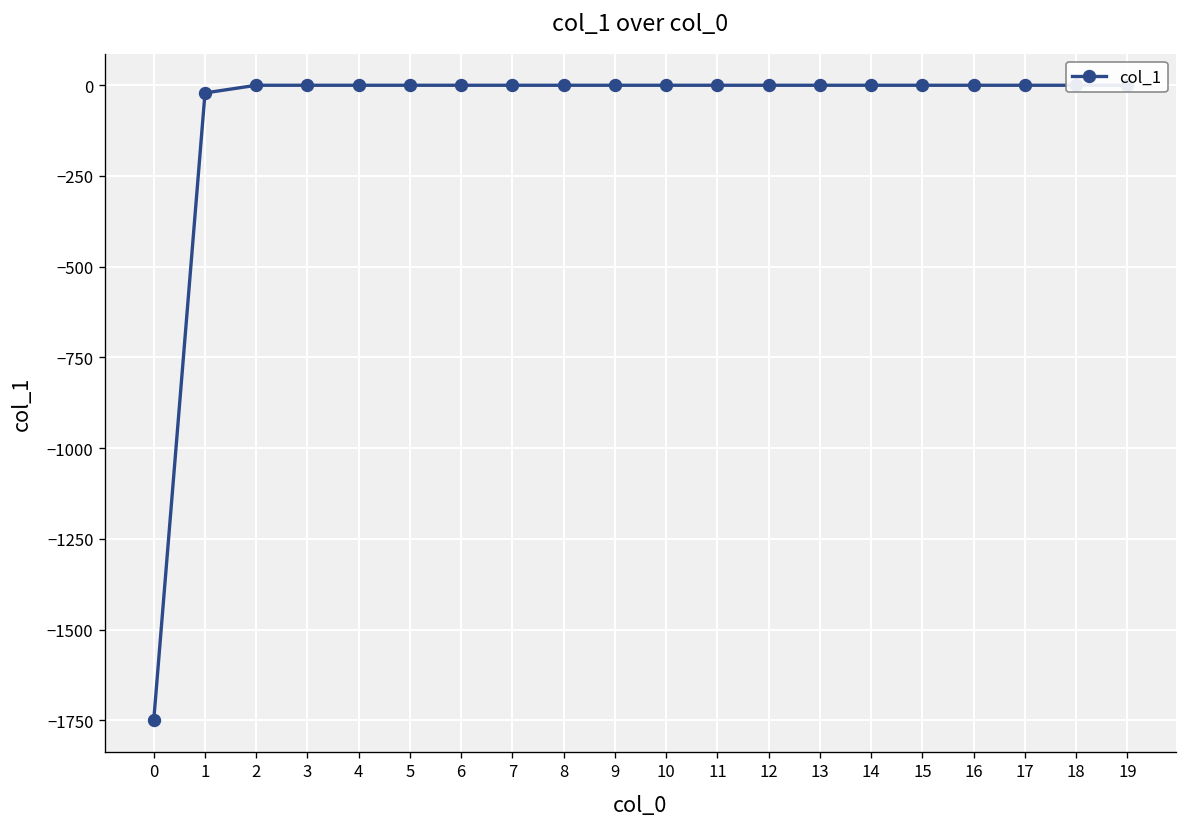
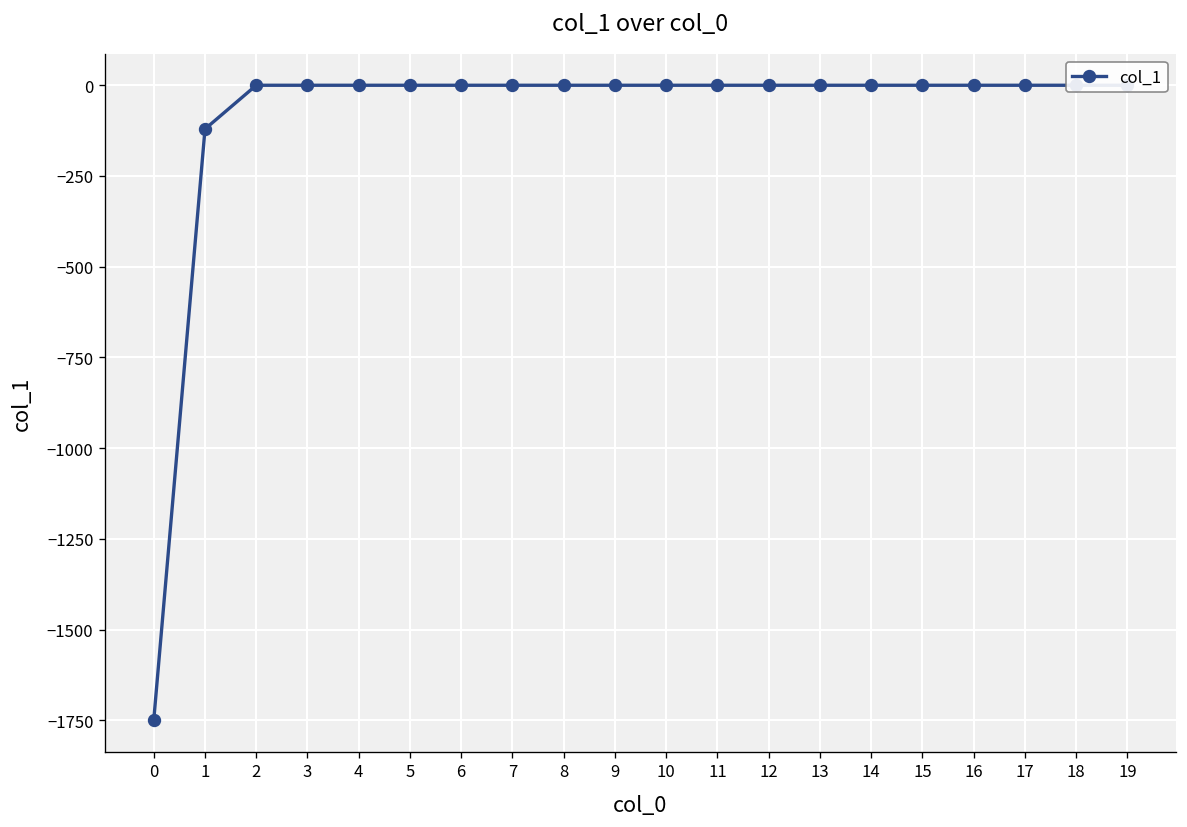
  {
    "0": -1750,
-   "1": -20,
+   "1": -120,
    "2": 0,
    "3": 0,
    "4": 0,
    "5": 0,
    "6": 0,
    "7": 0,
    "8": 0,
    "9": 0,
    "10": 0,
    "11": 0,
    "12": 0,
    "13": 0,
    "14": 0,
    "15": 0,
    "16": 0,
    "17": 0
  }
